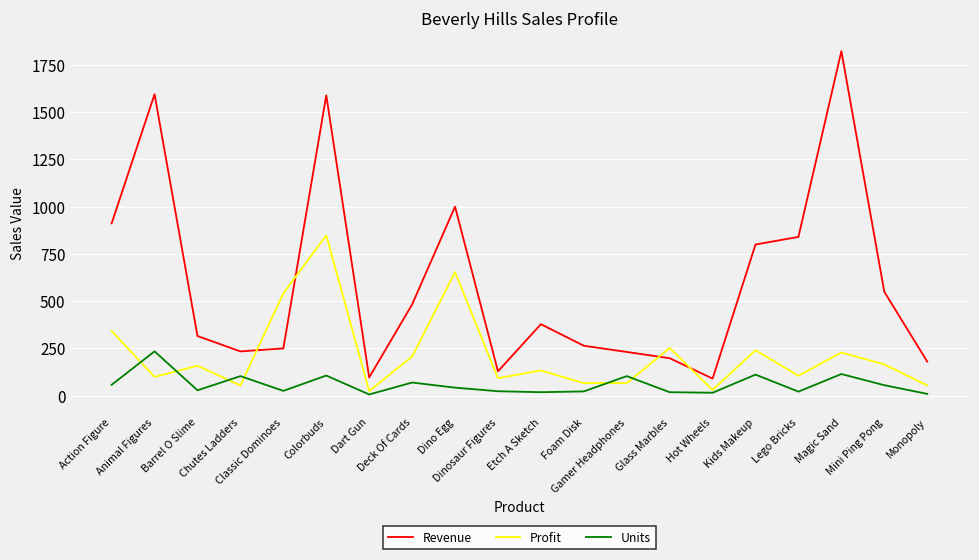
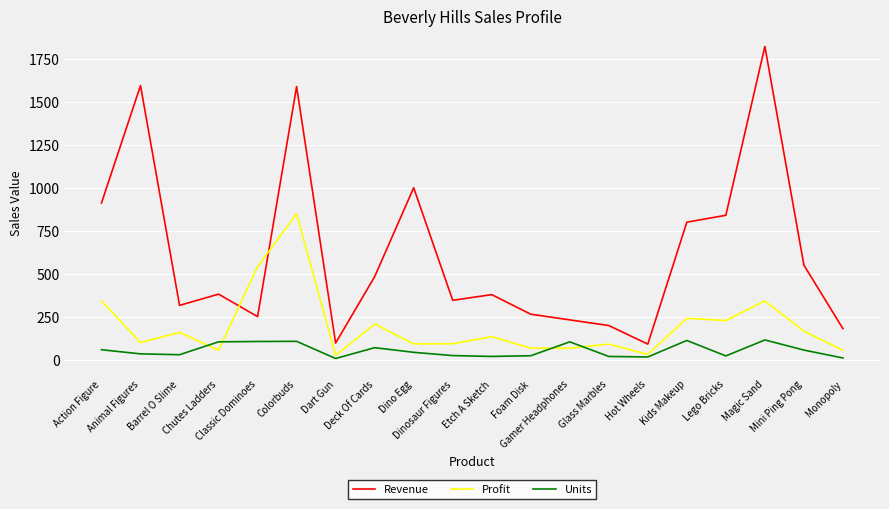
  {
    "Revenue": {
      "Action Figure": 910,
      "Animal Figures": 1590,
      "Barrel O Slime": 320,
-     "Chutes Ladders": 230,
+     "Chutes Ladders": 380,
      "Classic Dominoes": 250,
      "Colorbuds": 1590,
      "Dart Gun": 100,
      "Deck Of Cards": 480,
      "Dino Egg": 1000,
-     "Dinosaur Figures": 130,
+     "Dinosaur Figures": 340,
      "Etch A Sketch": 380,
      "Foam Disk": 260,
      "Gamer Headphones": 230,
      "Glass Marbles": 200,
      "Hot Wheels": 90,
      "Kids Makeup": 800,
      "Lego Bricks": 840,
      "Magic Sand": 1820,
      "Mini Ping Pong": 550,
      "Monopoly": 180
    },
    "Profit": {
      "Action Figure": 340,
      "Animal Figures": 100,
      "Barrel O Slime": 160,
      "Chutes Ladders": 50,
      "Classic Dominoes": 540,
      "Colorbuds": 850,
      "Dart Gun": 20,
      "Deck Of Cards": 210,
-     "Dino Egg": 650,
+     "Dino Egg": 90,
      "Dinosaur Figures": 90,
      "Etch A Sketch": 130,
      "Foam Disk": 70,
      "Gamer Headphones": 70,
-     "Glass Marbles": 250,
+     "Glass Marbles": 90,
      "Hot Wheels": 30,
      "Kids Makeup": 240,
-     "Lego Bricks": 110,
-     "Magic Sand": 230,
+     "Lego Bricks": 230,
+     "Magic Sand": 340,
      "Mini Ping Pong": 170,
      "Monopoly": 50
    },
    "Units": {
      "Action Figure": 60,
-     "Animal Figures": 230,
+     "Animal Figures": 30,
      "Barrel O Slime": 30,
      "Chutes Ladders": 100,
-     "Classic Dominoes": 30,
+     "Classic Dominoes": 110,
      "Colorbuds": 110,
      "Dart Gun": 10,
      "Deck Of Cards": 70,
      "Dino Egg": 40,
      "Dinosaur Figures": 20,
      "Etch A Sketch": 20,
      "Foam Disk": 20,
      "Gamer Headphones": 100,
      "Glass Marbles": 20,
      "Hot Wheels": 20,
      "Kids Makeup": 110,
      "Lego Bricks": 20,
      "Magic Sand": 110,
      "Mini Ping Pong": 60,
      "Monopoly": 10
    }
  }
